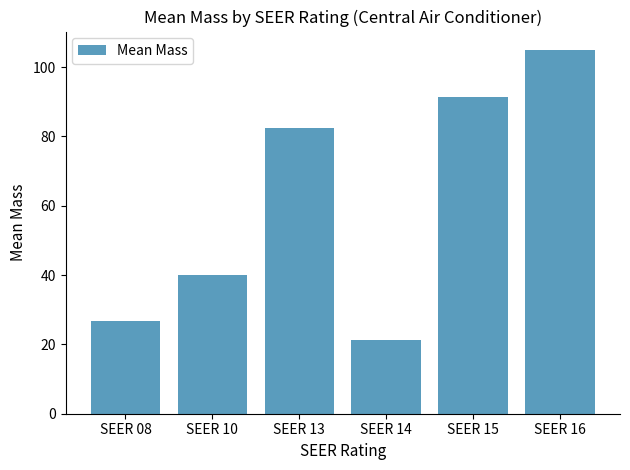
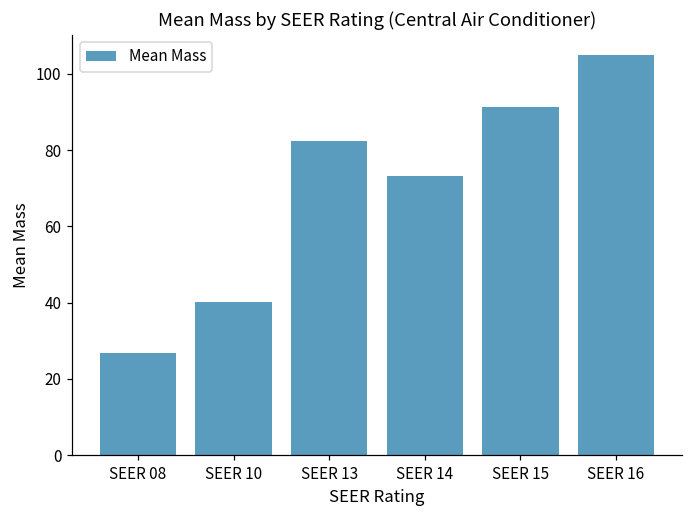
  {
    "SEER 08": 27,
    "SEER 10": 40,
    "SEER 13": 82,
-   "SEER 14": 21,
+   "SEER 14": 73,
    "SEER 15": 91,
    "SEER 16": 105
  }
